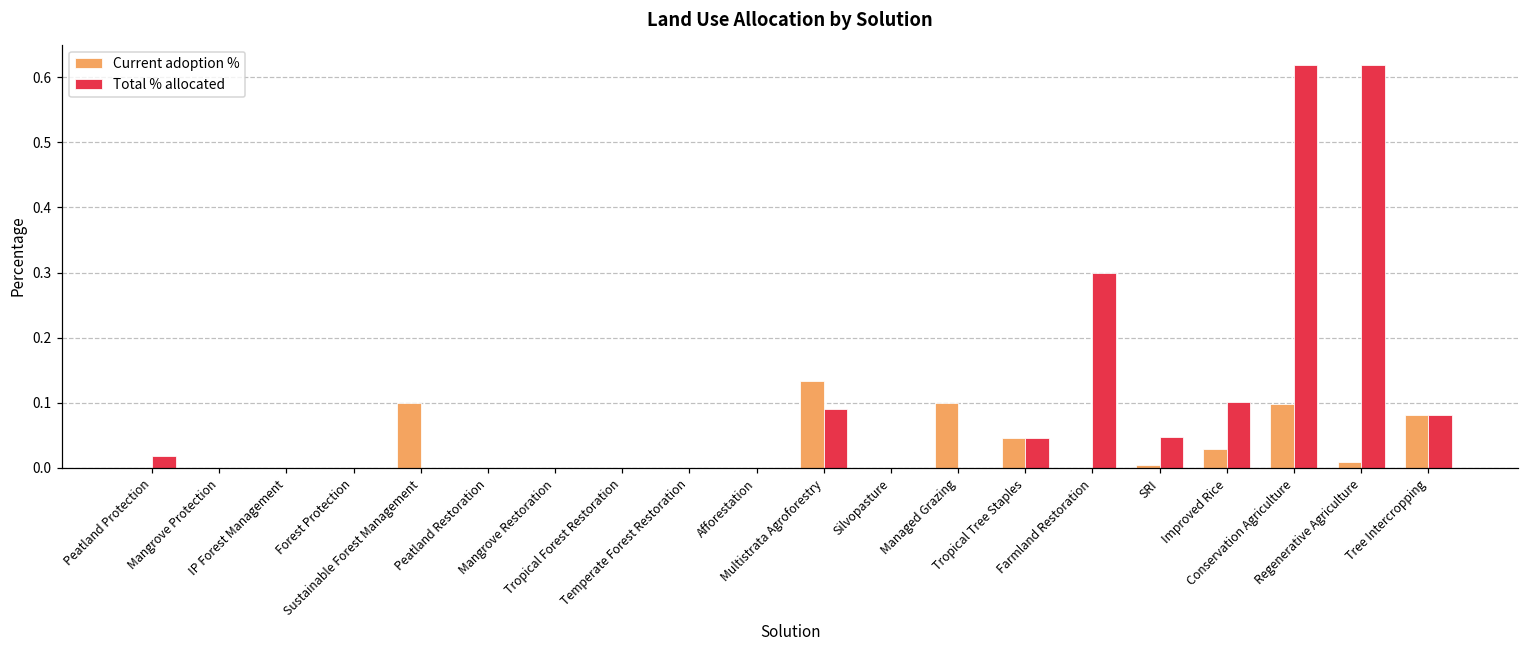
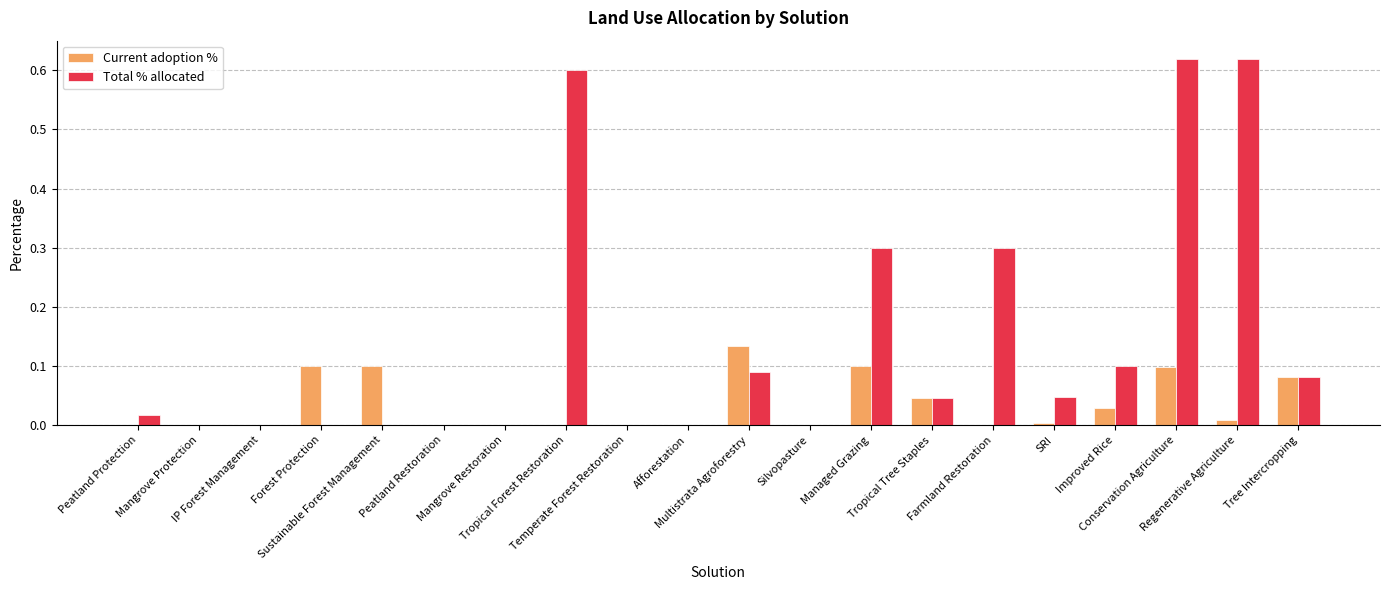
  {
    "Current adoption %": {
      "Peatland Protection": 0.0,
      "Mangrove Protection": 0.0,
      "IP Forest Management": 0.0,
-     "Forest Protection": 0.0,
+     "Forest Protection": 0.1,
      "Sustainable Forest Management": 0.1,
      "Peatland Restoration": 0.0,
      "Mangrove Restoration": 0.0,
      "Tropical Forest Restoration": 0.0,
      "Temperate Forest Restoration": 0.0,
      "Afforestation": 0.0,
      "Multistrata Agroforestry": 0.13,
      "Silvopasture": 0.0,
      "Managed Grazing": 0.1,
      "Tropical Tree Staples": 0.05,
      "Farmland Restoration": 0.0,
      "Improved Rice": 0.03,
      "Conservation Agriculture": 0.1,
      "Regenerative Agriculture": 0.01,
      "Tree Intercropping": 0.08
    },
    "Total % allocated": {
      "Peatland Protection": 0.02,
      "Mangrove Protection": 0.0,
      "IP Forest Management": 0.0,
      "Forest Protection": 0.0,
      "Sustainable Forest Management": 0.0,
      "Peatland Restoration": 0.0,
      "Mangrove Restoration": 0.0,
-     "Tropical Forest Restoration": 0.0,
+     "Tropical Forest Restoration": 0.6,
      "Temperate Forest Restoration": 0.0,
      "Afforestation": 0.0,
      "Multistrata Agroforestry": 0.09,
      "Silvopasture": 0.0,
-     "Managed Grazing": 0.0,
+     "Managed Grazing": 0.3,
      "Tropical Tree Staples": 0.05,
      "Farmland Restoration": 0.3,
      "SRI": 0.05,
      "Improved Rice": 0.1,
      "Conservation Agriculture": 0.62,
      "Regenerative Agriculture": 0.62,
      "Tree Intercropping": 0.08
    }
  }
